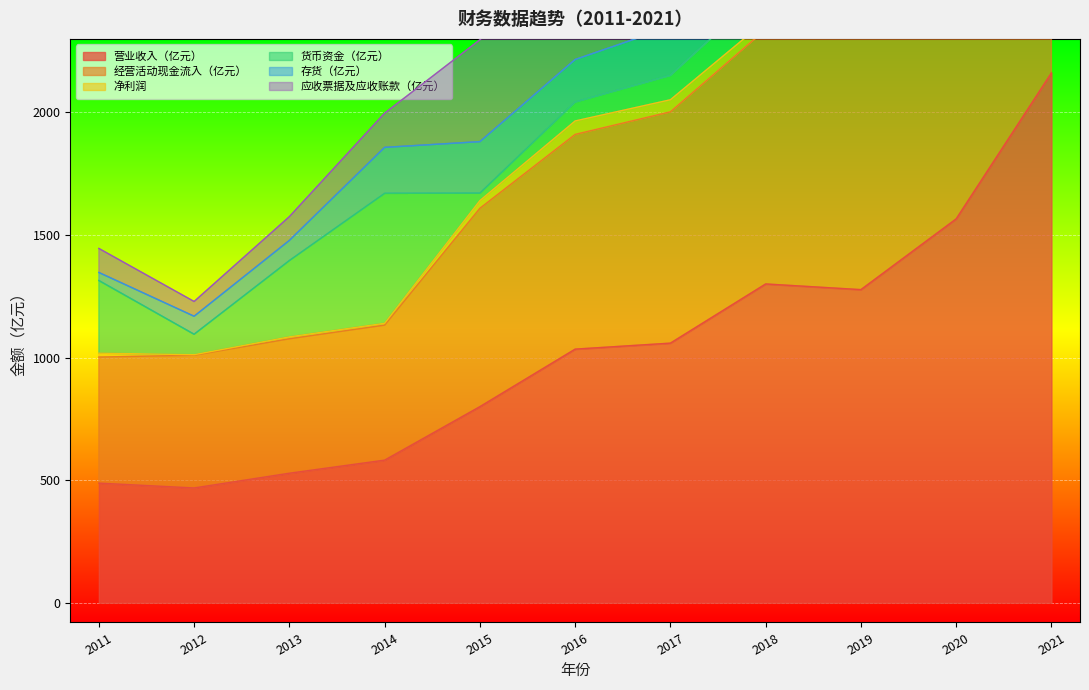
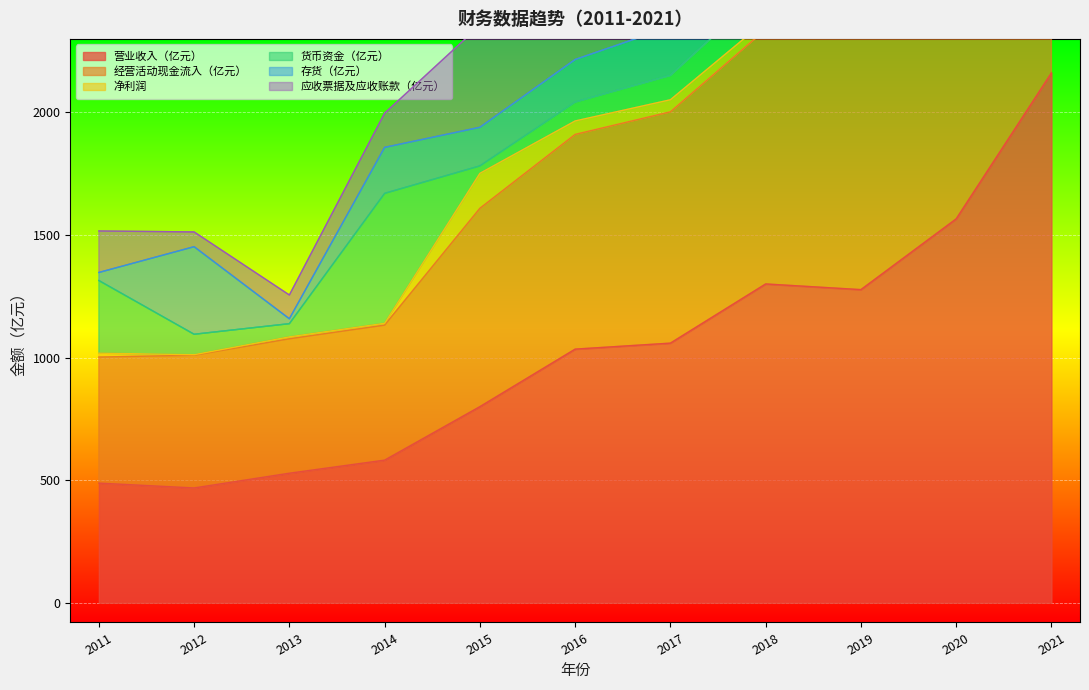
  {
    "净利润": {
      "2011": 20,
-     "2015": 30,
+     "2015": 140,
      "2016": 50,
      "2017": 50
    },
    "货币资金（亿元）": {
      "2011": 300,
      "2012": 80,
-     "2013": 310,
+     "2013": 50,
      "2014": 530,
      "2015": 30,
      "2016": 80,
      "2017": 100
    },
    "存货（亿元）": {
      "2011": 30,
-     "2012": 70,
-     "2013": 80,
+     "2012": 360,
+     "2013": 20,
      "2014": 190,
-     "2015": 210,
+     "2015": 160,
      "2016": 170
    },
    "应收票据及应收账款（亿元）": {
-     "2011": 100,
+     "2011": 170,
      "2012": 60,
      "2013": 100,
      "2014": 140
    }
  }
